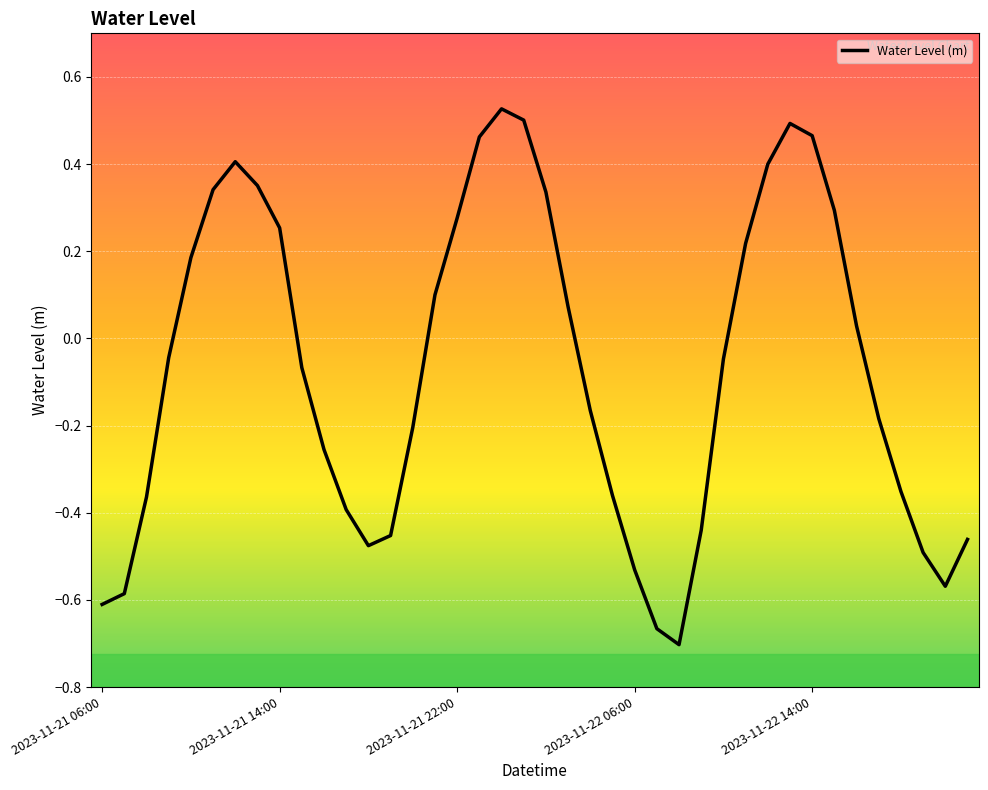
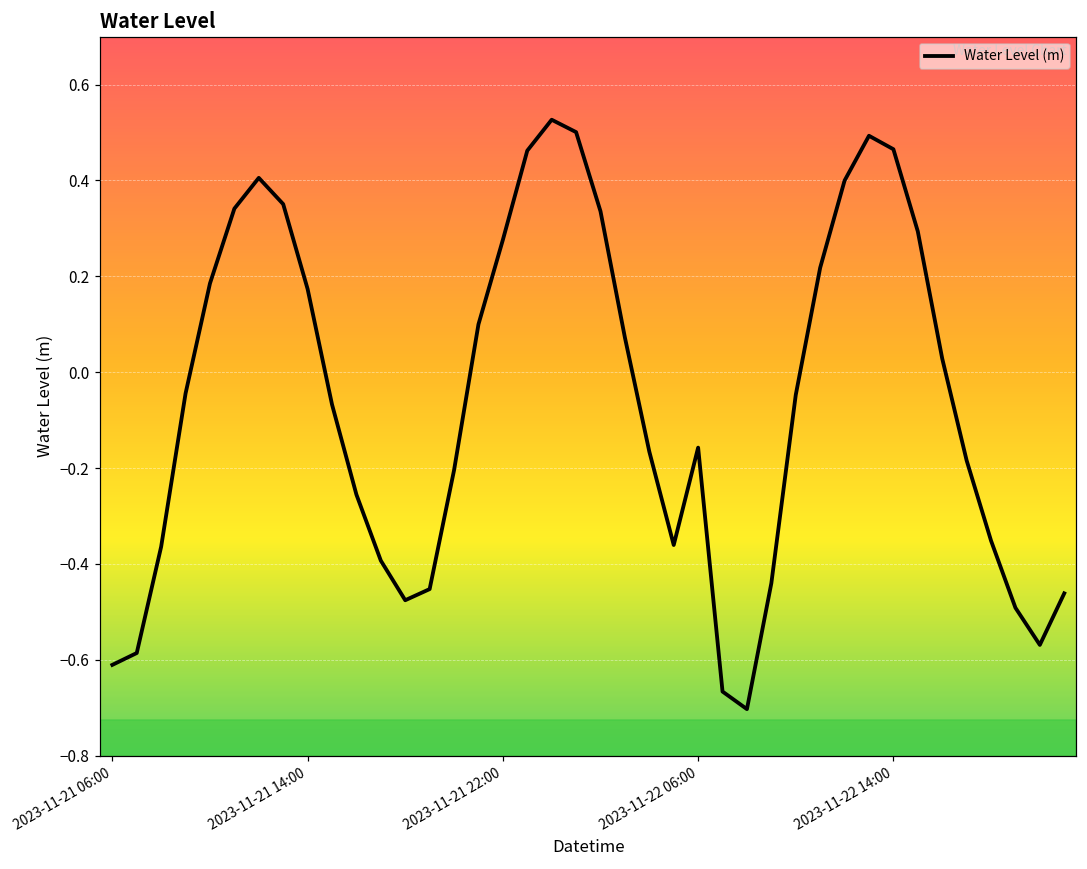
  {
    "2023-11-21 06:00": -0.61,
-   "2023-11-21 14:00": 0.25,
+   "2023-11-21 14:00": 0.17,
    "2023-11-21 22:00": 0.28,
-   "2023-11-22 06:00": -0.53,
+   "2023-11-22 06:00": -0.16,
    "2023-11-22 14:00": 0.47
  }
